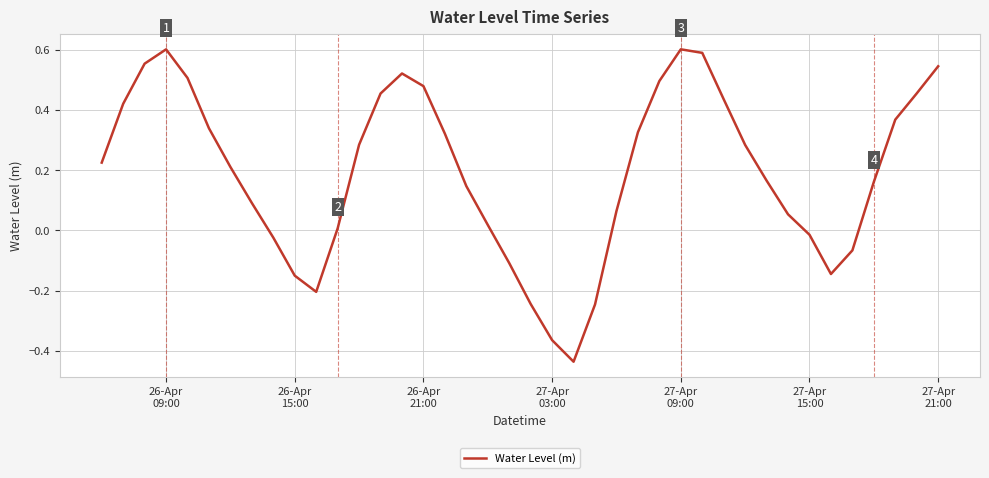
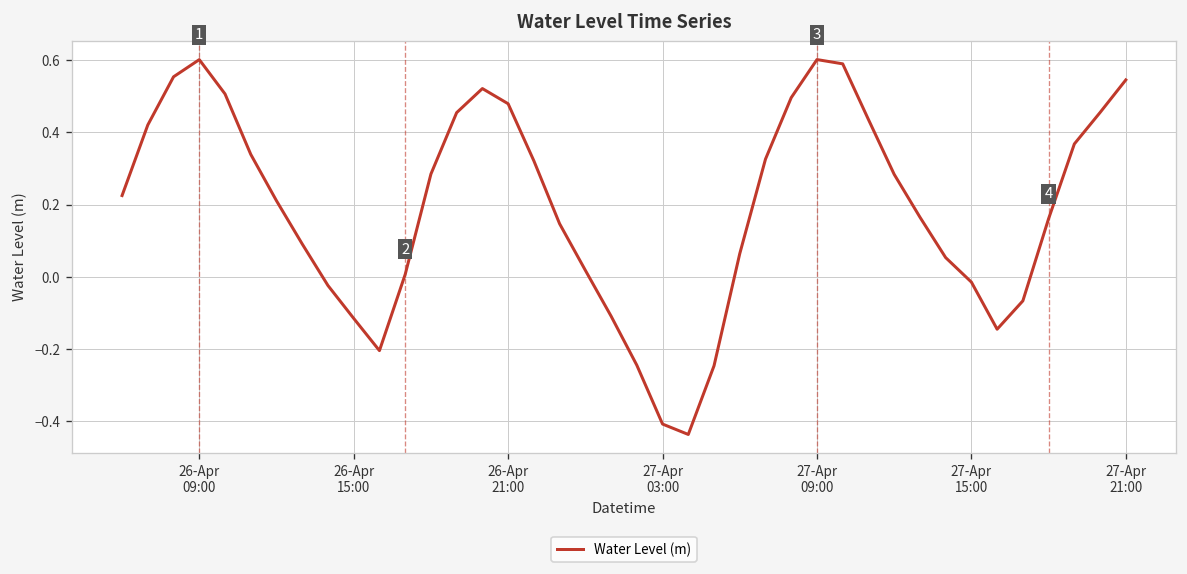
  {
-   "26-Apr 15:00": -0.15,
+   "26-Apr 15:00": -0.11,
    "26-Apr 21:00": 0.48,
-   "27-Apr 03:00": -0.36,
+   "27-Apr 03:00": -0.41,
    "27-Apr 15:00": -0.01,
    "27-Apr 21:00": 0.55
  }
